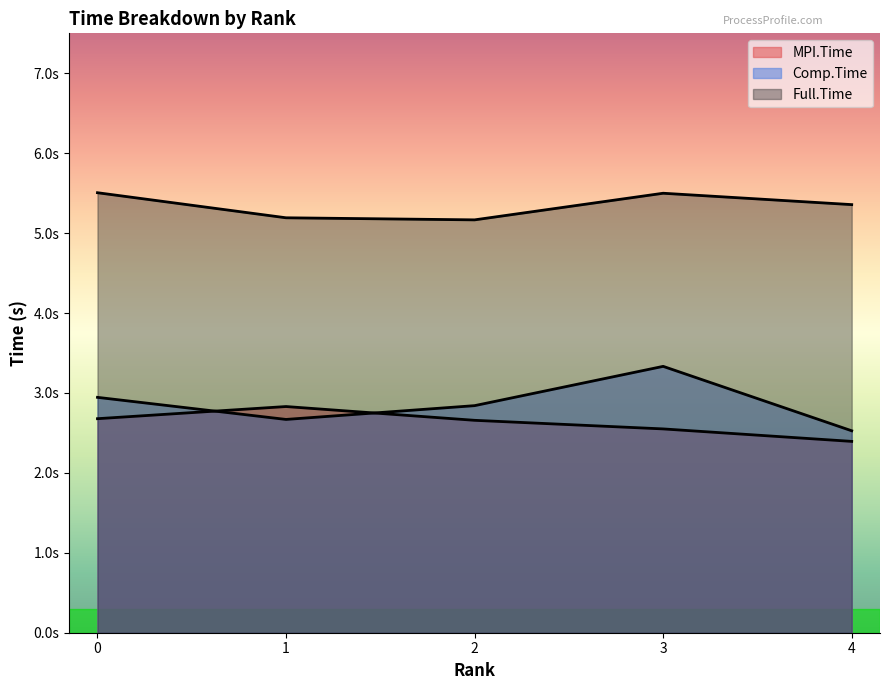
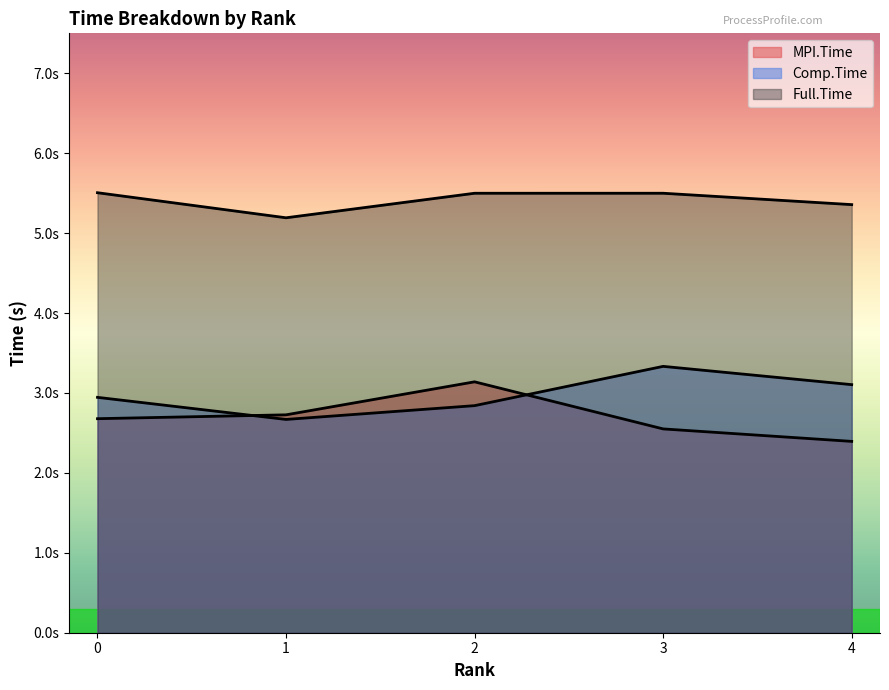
  {
    "MPI.Time": {
      "0": "2.7s",
-     "1": "2.8s",
-     "2": "2.7s",
+     "1": "2.7s",
+     "2": "3.1s",
      "3": "2.6s",
      "4": "2.4s"
    },
    "Comp.Time": {
      "0": "2.9s",
      "1": "2.7s",
      "2": "2.8s",
      "3": "3.3s",
-     "4": "2.5s"
+     "4": "3.1s"
    },
    "Full.Time": {
      "0": "5.5s",
      "1": "5.2s",
-     "2": "5.2s",
+     "2": "5.5s",
      "3": "5.5s",
      "4": "5.4s"
    }
  }
